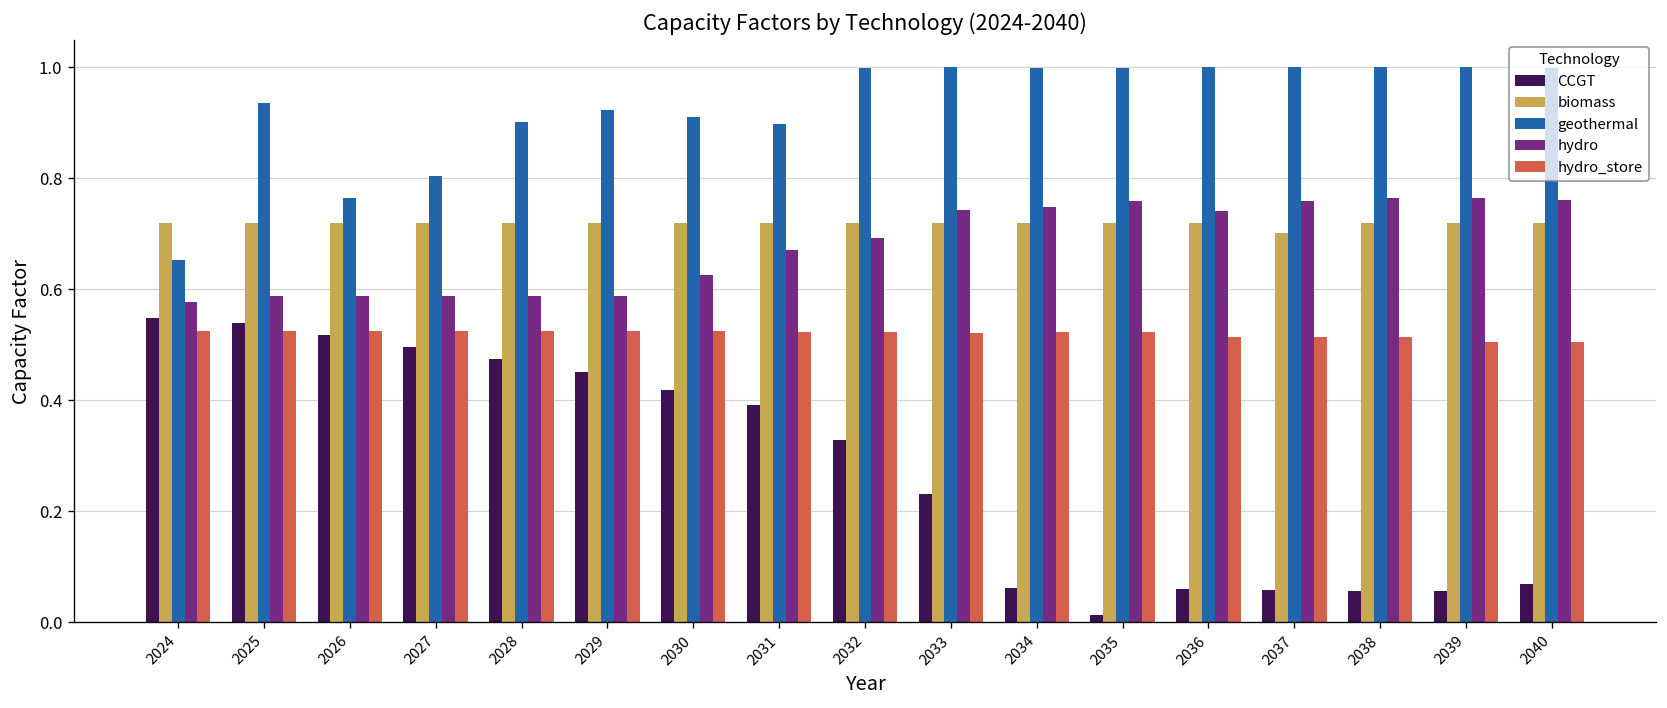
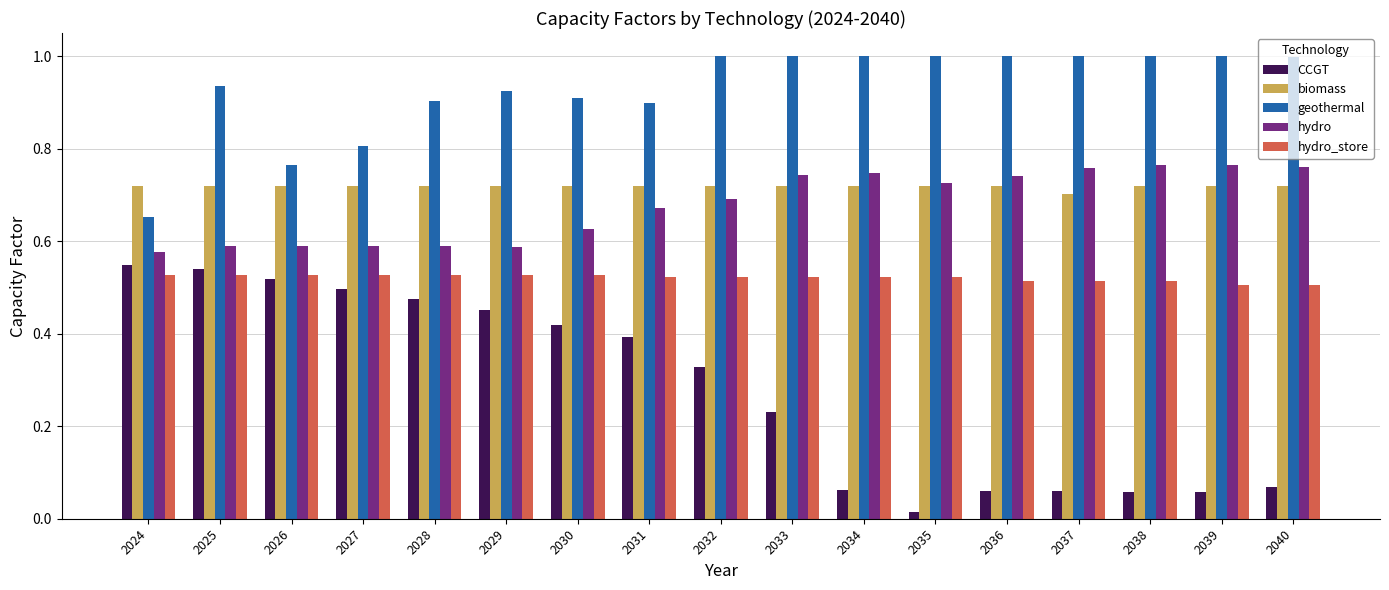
  {
    "CCGT": {
      "2024": 0.55,
      "2025": 0.54,
      "2026": 0.52,
      "2027": 0.50,
      "2028": 0.47,
      "2029": 0.45,
      "2030": 0.42,
      "2031": 0.39,
      "2032": 0.33,
      "2033": 0.23,
      "2034": 0.06,
      "2035": 0.01,
      "2036": 0.06,
      "2037": 0.06,
      "2038": 0.06,
      "2039": 0.06,
      "2040": 0.07
    },
    "biomass": {
      "2024": 0.72,
      "2025": 0.72,
      "2026": 0.72,
      "2027": 0.72,
      "2028": 0.72,
      "2029": 0.72,
      "2030": 0.72,
      "2031": 0.72,
      "2032": 0.72,
      "2033": 0.72,
      "2034": 0.72,
      "2035": 0.72,
      "2036": 0.72,
      "2037": 0.70,
      "2038": 0.72,
      "2039": 0.72,
      "2040": 0.72
    },
    "geothermal": {
      "2024": 0.65,
      "2025": 0.94,
      "2026": 0.76,
      "2027": 0.80,
      "2028": 0.90,
      "2029": 0.92,
      "2030": 0.91,
      "2031": 0.90,
      "2032": 1.00,
      "2033": 1.00,
      "2034": 1.00,
      "2035": 1.00,
      "2036": 1.00,
      "2037": 1.00,
      "2038": 1.00,
      "2039": 1.00
    },
    "hydro": {
      "2024": 0.58,
      "2025": 0.59,
      "2026": 0.59,
      "2027": 0.59,
      "2028": 0.59,
      "2029": 0.59,
      "2030": 0.63,
      "2031": 0.67,
      "2032": 0.69,
      "2033": 0.74,
      "2034": 0.75,
-     "2035": 0.76,
+     "2035": 0.72,
      "2036": 0.74,
      "2037": 0.76,
      "2038": 0.76,
      "2039": 0.76,
      "2040": 0.76
    },
    "hydro_store": {
      "2024": 0.53,
      "2025": 0.53,
      "2026": 0.53,
      "2027": 0.53,
      "2028": 0.53,
      "2029": 0.53,
      "2030": 0.53,
      "2031": 0.52,
      "2032": 0.52,
      "2033": 0.52,
      "2034": 0.52,
      "2035": 0.52,
      "2036": 0.51,
      "2037": 0.51,
      "2038": 0.51,
      "2039": 0.51,
      "2040": 0.51
    }
  }
